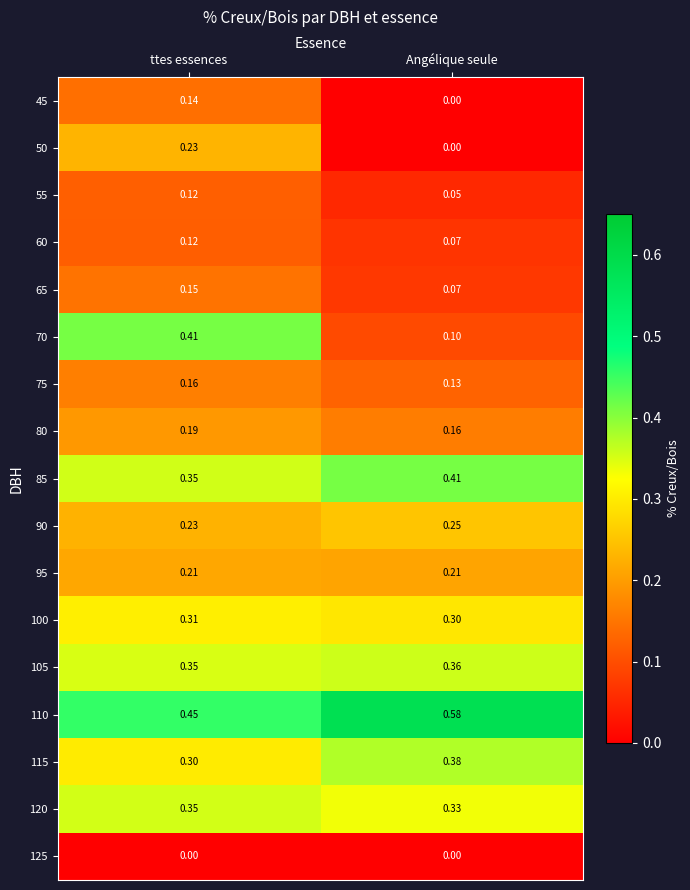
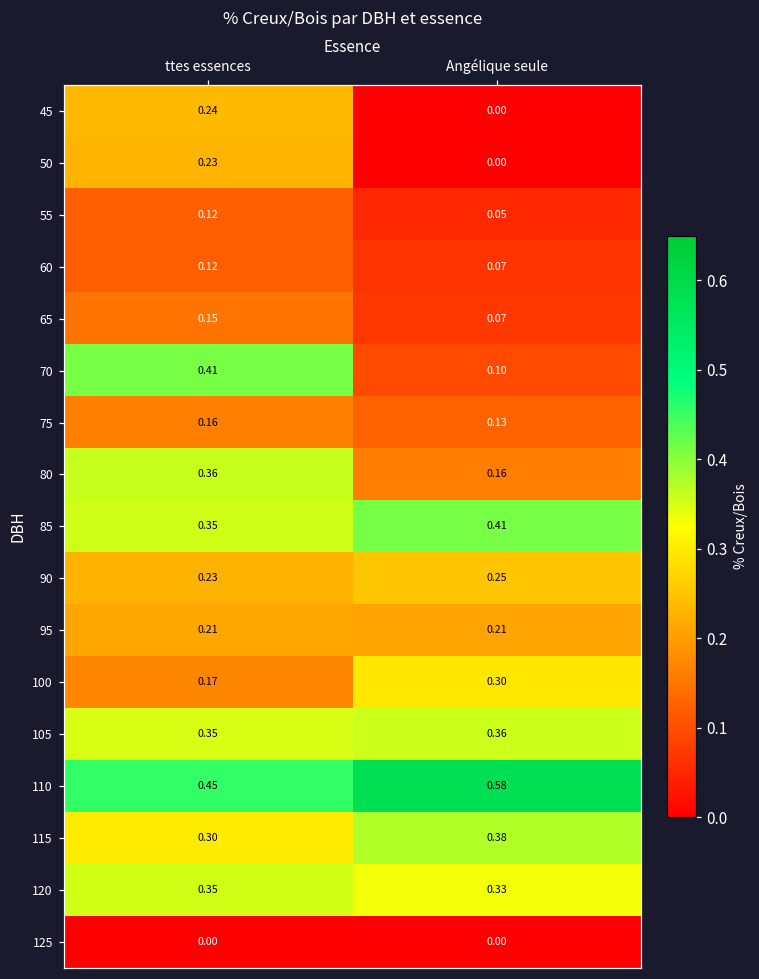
  {
    "45": {
-     "ttes essences": 0.14,
+     "ttes essences": 0.24,
      "Angélique seule": 0.00
    },
    "50": {
      "ttes essences": 0.23,
      "Angélique seule": 0.00
    },
    "55": {
      "ttes essences": 0.12,
      "Angélique seule": 0.05
    },
    "60": {
      "ttes essences": 0.12,
      "Angélique seule": 0.07
    },
    "65": {
      "ttes essences": 0.15,
      "Angélique seule": 0.07
    },
    "70": {
      "ttes essences": 0.41,
      "Angélique seule": 0.10
    },
    "75": {
      "ttes essences": 0.16,
      "Angélique seule": 0.13
    },
    "80": {
-     "ttes essences": 0.19,
+     "ttes essences": 0.36,
      "Angélique seule": 0.16
    },
    "85": {
      "ttes essences": 0.35,
      "Angélique seule": 0.41
    },
    "90": {
      "ttes essences": 0.23,
      "Angélique seule": 0.25
    },
    "95": {
      "ttes essences": 0.21,
      "Angélique seule": 0.21
    },
    "100": {
-     "ttes essences": 0.31,
+     "ttes essences": 0.17,
      "Angélique seule": 0.30
    },
    "105": {
      "ttes essences": 0.35,
      "Angélique seule": 0.36
    },
    "110": {
      "ttes essences": 0.45,
      "Angélique seule": 0.58
    },
    "115": {
      "ttes essences": 0.30,
      "Angélique seule": 0.38
    },
    "120": {
      "ttes essences": 0.35,
      "Angélique seule": 0.33
    },
    "125": {
      "ttes essences": 0.00,
      "Angélique seule": 0.00
    }
  }
